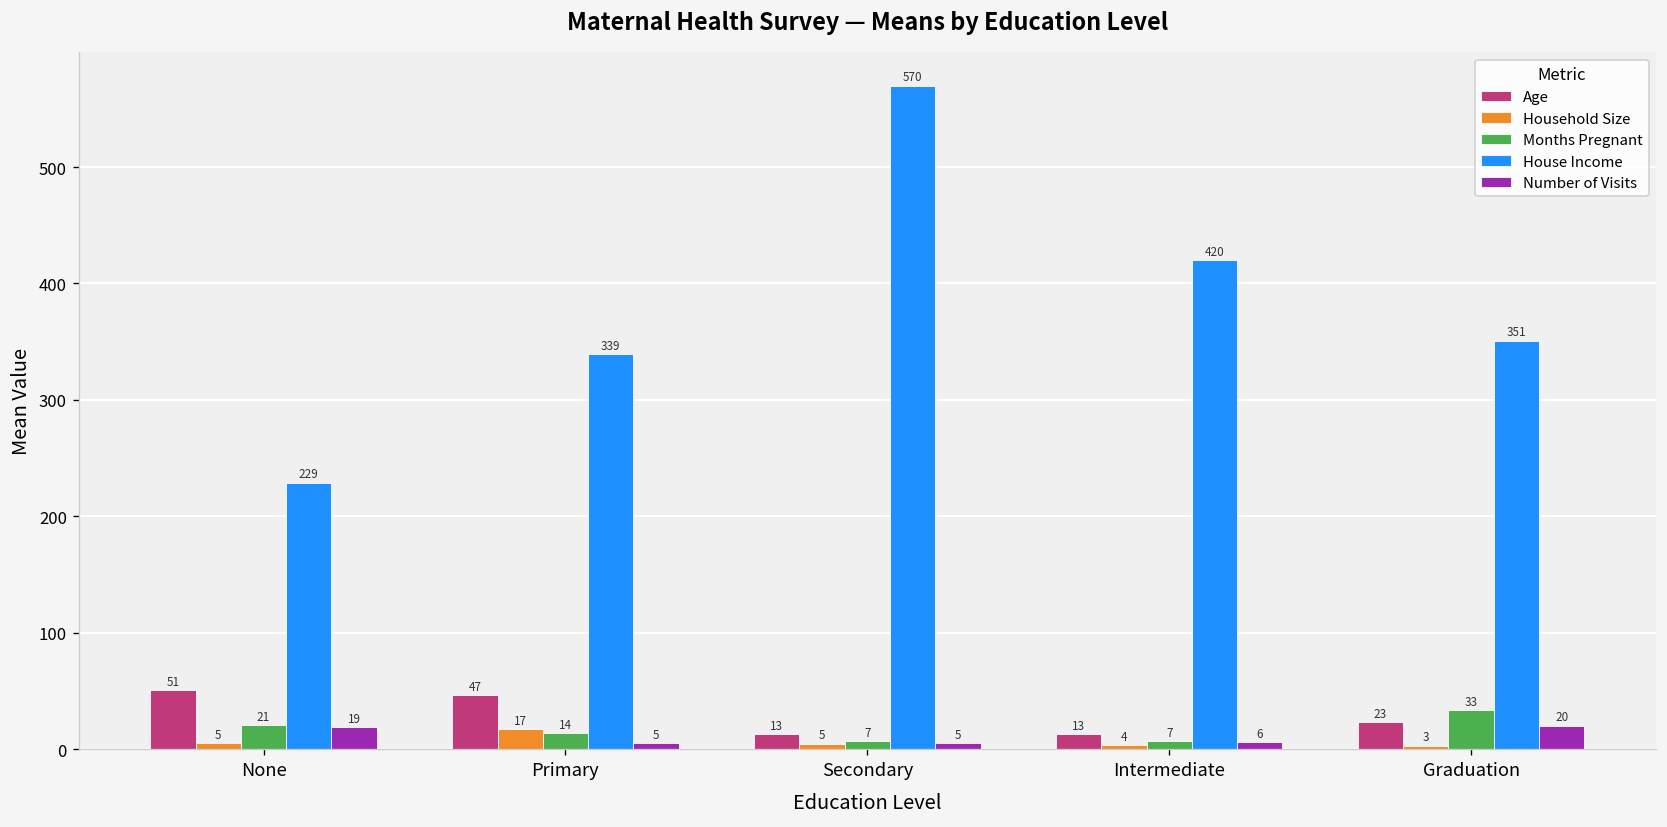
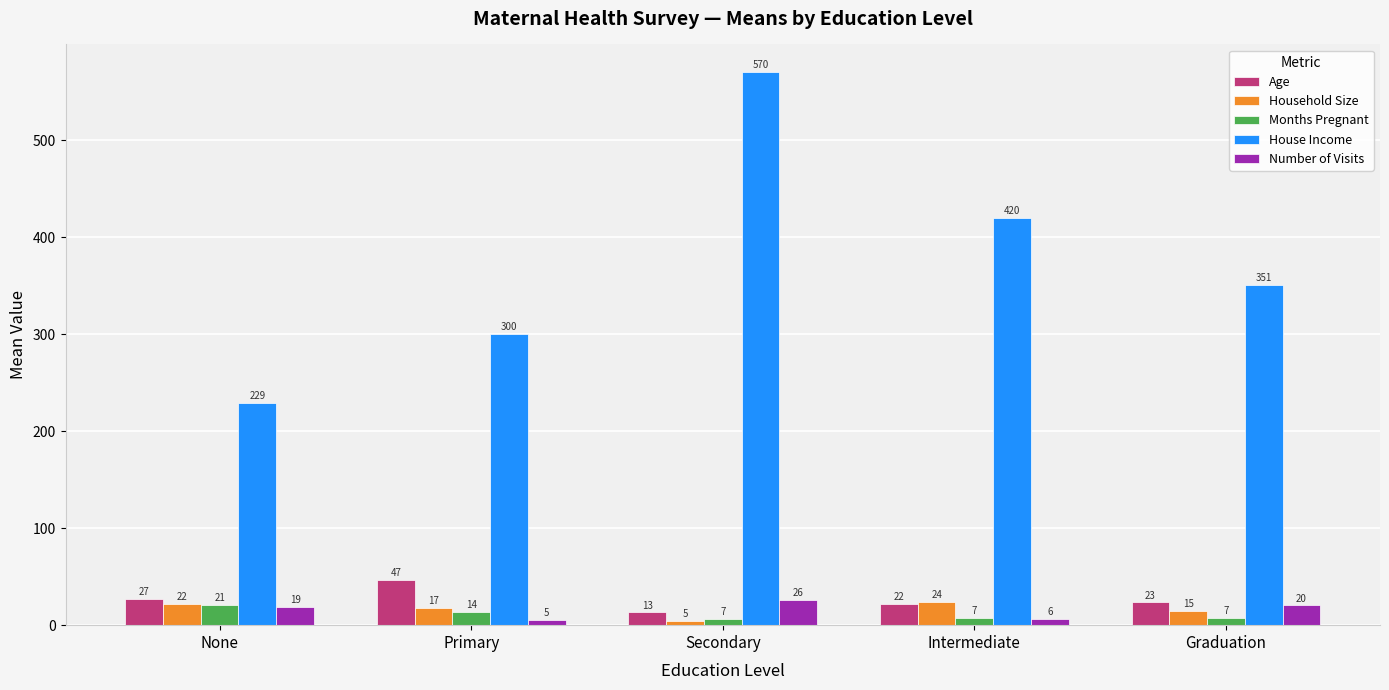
  {
    "Age": {
-     "None": 51,
+     "None": 27,
      "Primary": 47,
      "Secondary": 13,
-     "Intermediate": 13,
+     "Intermediate": 22,
      "Graduation": 23
    },
    "Household Size": {
-     "None": 5,
+     "None": 22,
      "Primary": 17,
      "Secondary": 5,
-     "Intermediate": 4,
-     "Graduation": 3
+     "Intermediate": 24,
+     "Graduation": 15
    },
    "Months Pregnant": {
      "None": 21,
      "Primary": 14,
      "Secondary": 7,
      "Intermediate": 7,
-     "Graduation": 33
+     "Graduation": 7
    },
    "House Income": {
      "None": 229,
-     "Primary": 339,
+     "Primary": 300,
      "Secondary": 570,
      "Intermediate": 420,
      "Graduation": 351
    },
    "Number of Visits": {
      "None": 19,
      "Primary": 5,
-     "Secondary": 5,
+     "Secondary": 26,
      "Intermediate": 6,
      "Graduation": 20
    }
  }
